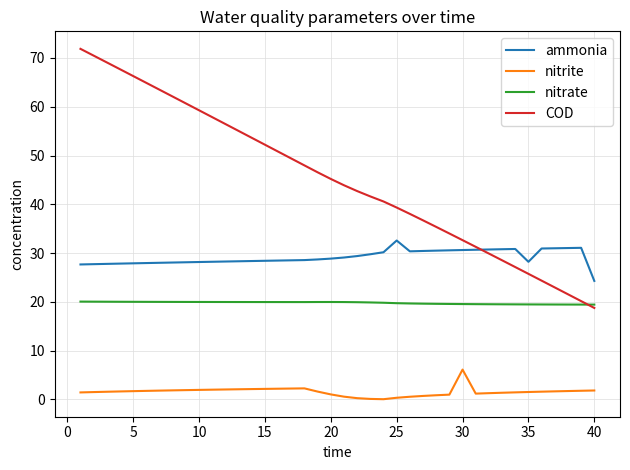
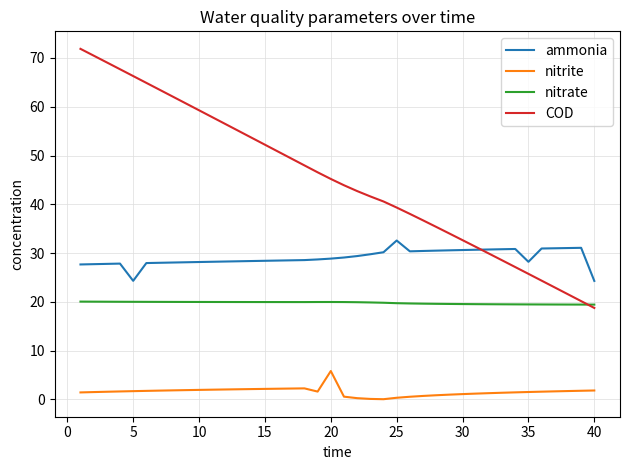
  {
    "ammonia": {
-     "5": 28,
+     "5": 24,
      "10": 28,
      "15": 28,
      "20": 29,
      "25": 33,
      "30": 31,
      "35": 28,
      "40": 24
    },
    "nitrite": {
      "5": 2,
      "10": 2,
      "15": 2,
-     "20": 1,
+     "20": 6,
      "25": 0,
-     "30": 6,
+     "30": 1,
      "35": 2,
      "40": 2
    },
    "nitrate": {
      "5": 20,
      "10": 20,
      "15": 20,
      "20": 20,
      "25": 20,
      "30": 20,
      "35": 19,
      "40": 19
    },
    "COD": {
      "5": 66,
      "10": 59,
      "15": 52,
      "20": 45,
      "25": 39,
      "30": 33,
      "35": 26,
      "40": 19
    }
  }
